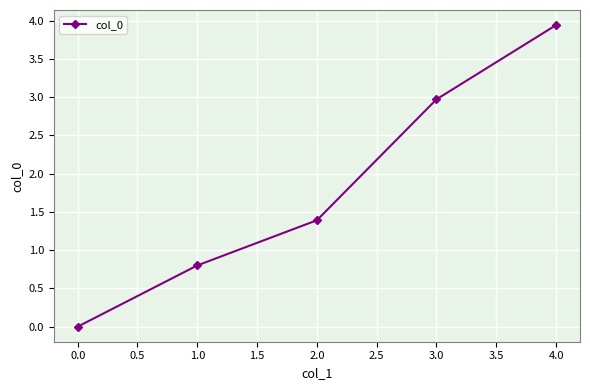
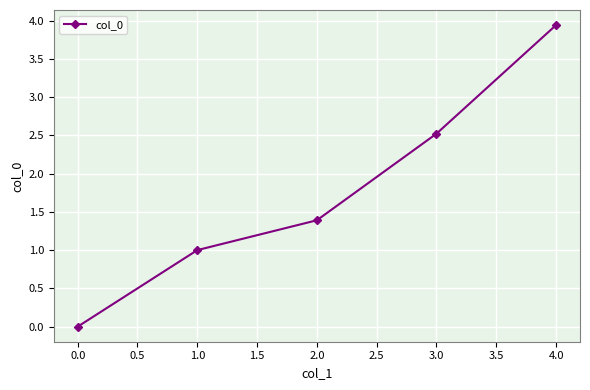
  {
    "0.0": 0.0,
-   "1.0": 0.8,
+   "1.0": 1.0,
    "2.0": 1.4,
-   "3.0": 3.0,
+   "3.0": 2.5,
    "4.0": 3.9
  }
